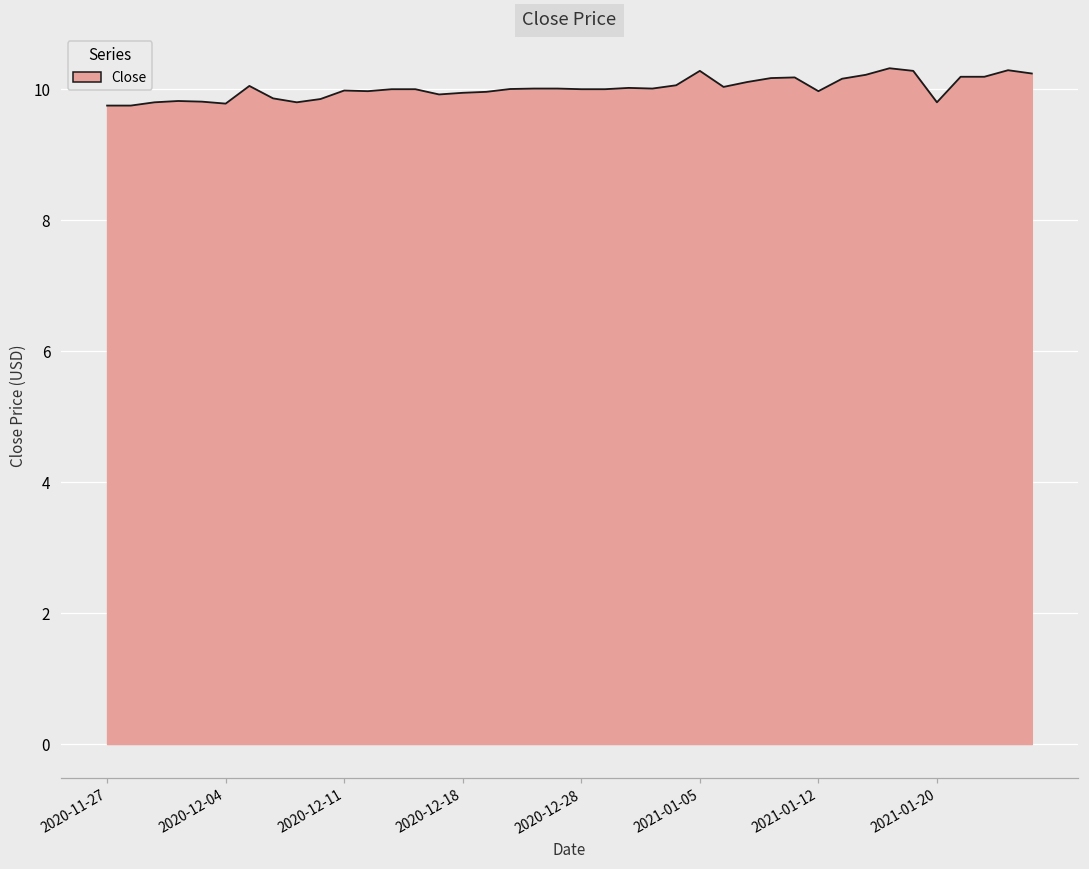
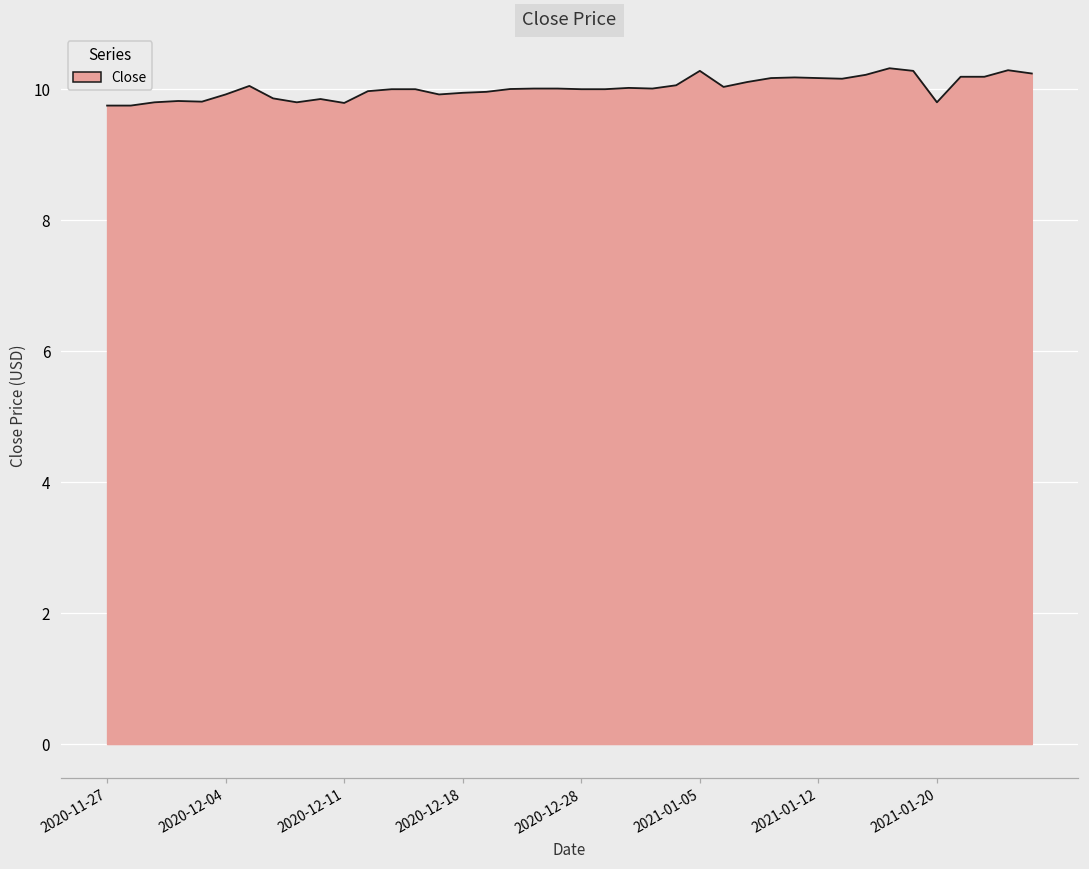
  {
    "2020-11-27": 9.8,
-   "2020-12-04": 9.8,
-   "2020-12-11": 10.0,
+   "2020-12-04": 9.9,
+   "2020-12-11": 9.8,
    "2020-12-18": 9.9,
    "2020-12-28": 10.0,
    "2021-01-05": 10.3,
-   "2021-01-12": 10.0,
+   "2021-01-12": 10.2,
    "2021-01-20": 9.8
  }
